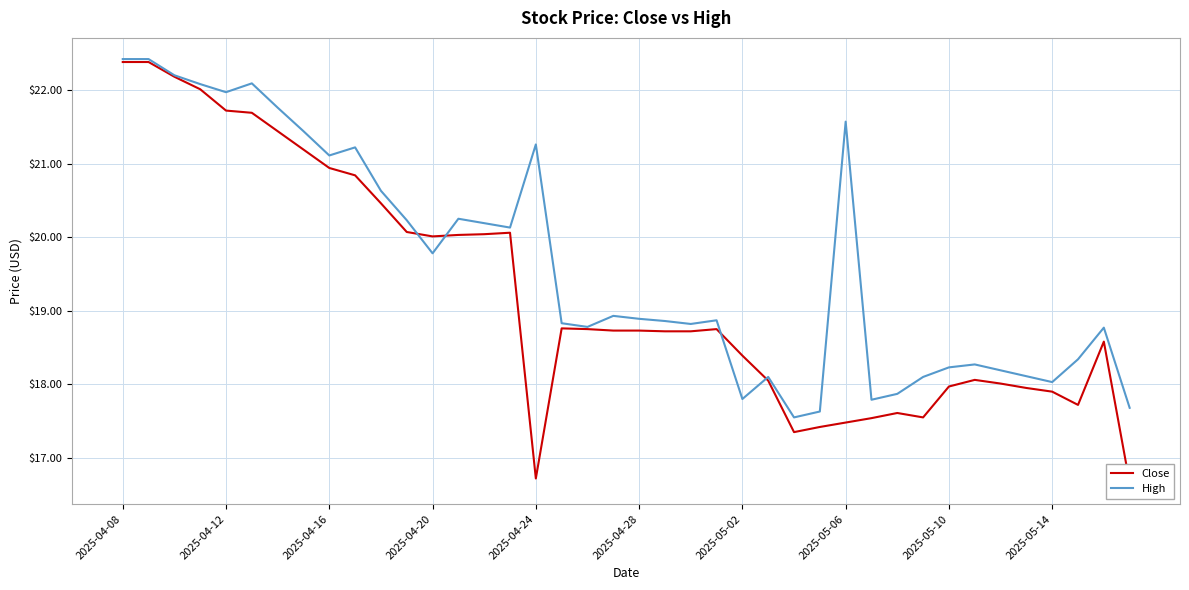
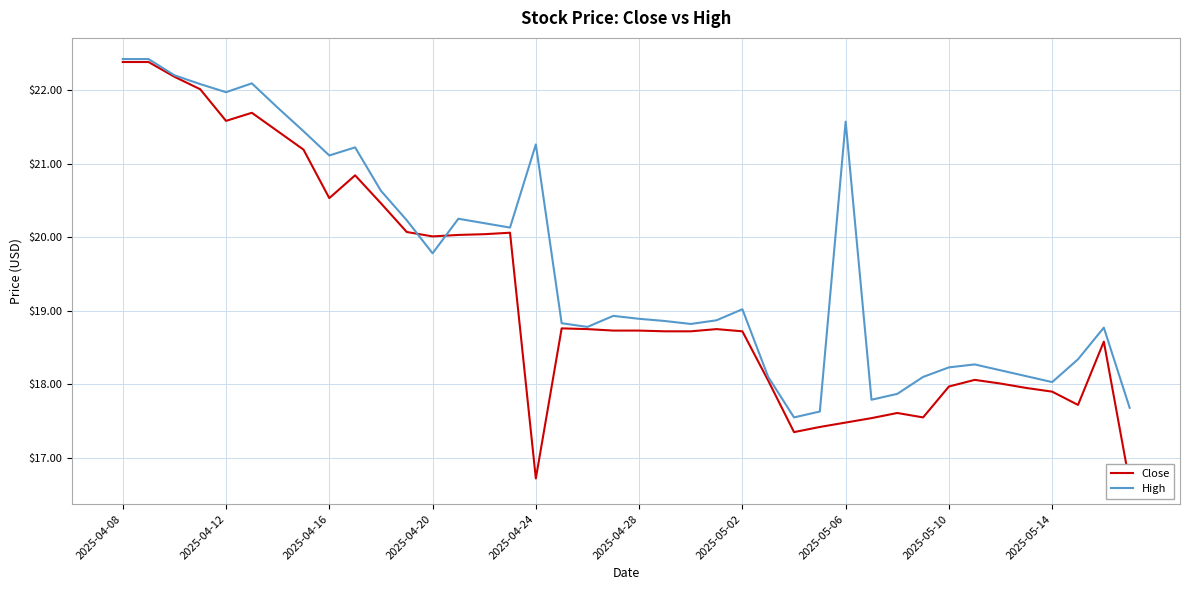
  {
    "Close": {
      "2025-04-08": "$22.4",
-     "2025-04-12": "$21.7",
-     "2025-04-16": "$20.9",
+     "2025-04-12": "$21.6",
+     "2025-04-16": "$20.5",
      "2025-04-20": "$20.0",
      "2025-04-24": "$16.7",
      "2025-04-28": "$18.7",
-     "2025-05-02": "$18.4",
+     "2025-05-02": "$18.7",
      "2025-05-06": "$17.5",
      "2025-05-10": "$18.0",
      "2025-05-14": "$17.9"
    },
    "High": {
      "2025-04-08": "$22.4",
      "2025-04-12": "$22.0",
      "2025-04-16": "$21.1",
      "2025-04-20": "$19.8",
      "2025-04-24": "$21.3",
      "2025-04-28": "$18.9",
-     "2025-05-02": "$17.8",
+     "2025-05-02": "$19.0",
      "2025-05-06": "$21.6",
      "2025-05-10": "$18.2",
      "2025-05-14": "$18.0"
    }
  }
